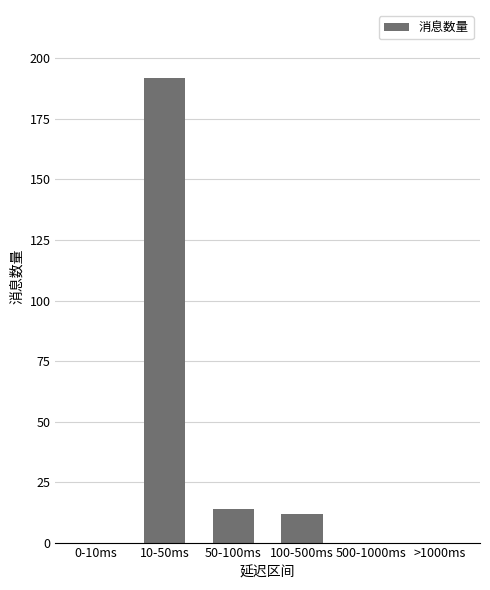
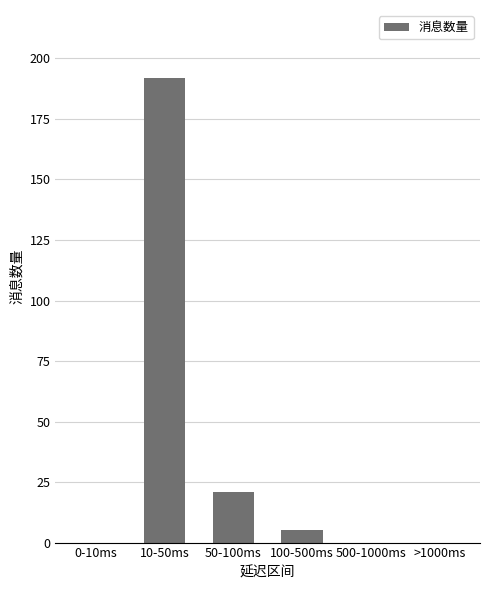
  {
    "0-10ms": 0,
    "10-50ms": 192,
-   "50-100ms": 14,
-   "100-500ms": 12,
+   "50-100ms": 21,
+   "100-500ms": 5,
    "500-1000ms": 0,
    ">1000ms": 0
  }
